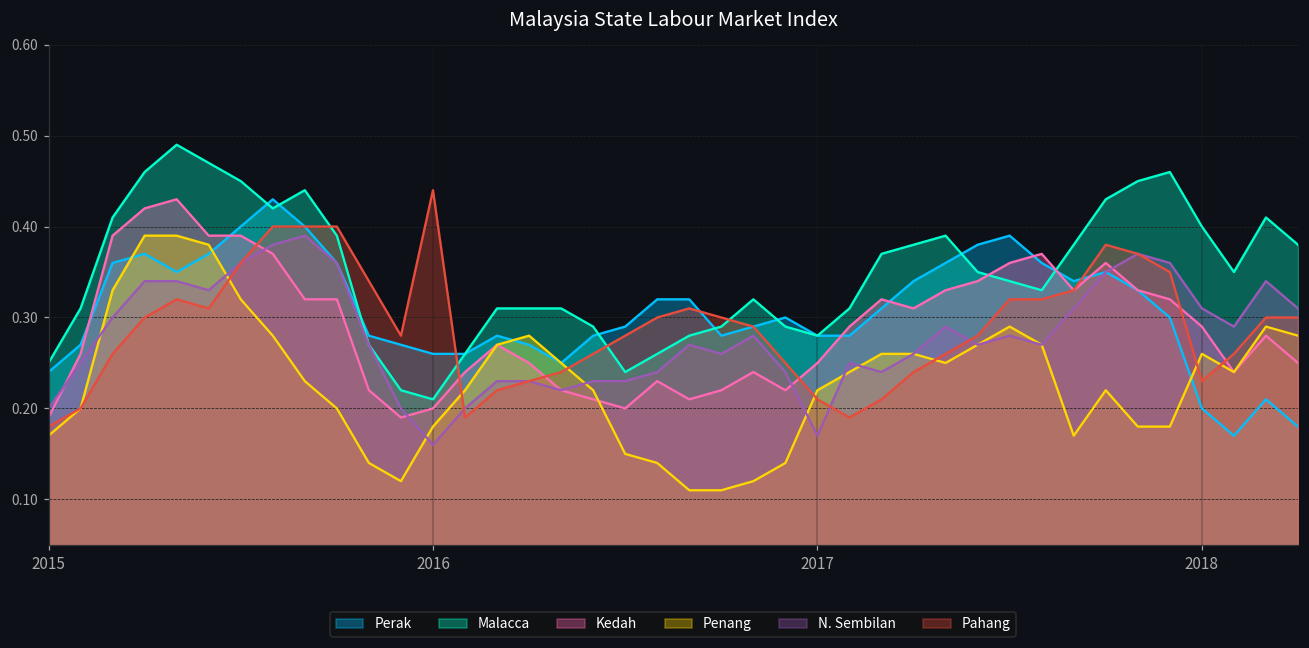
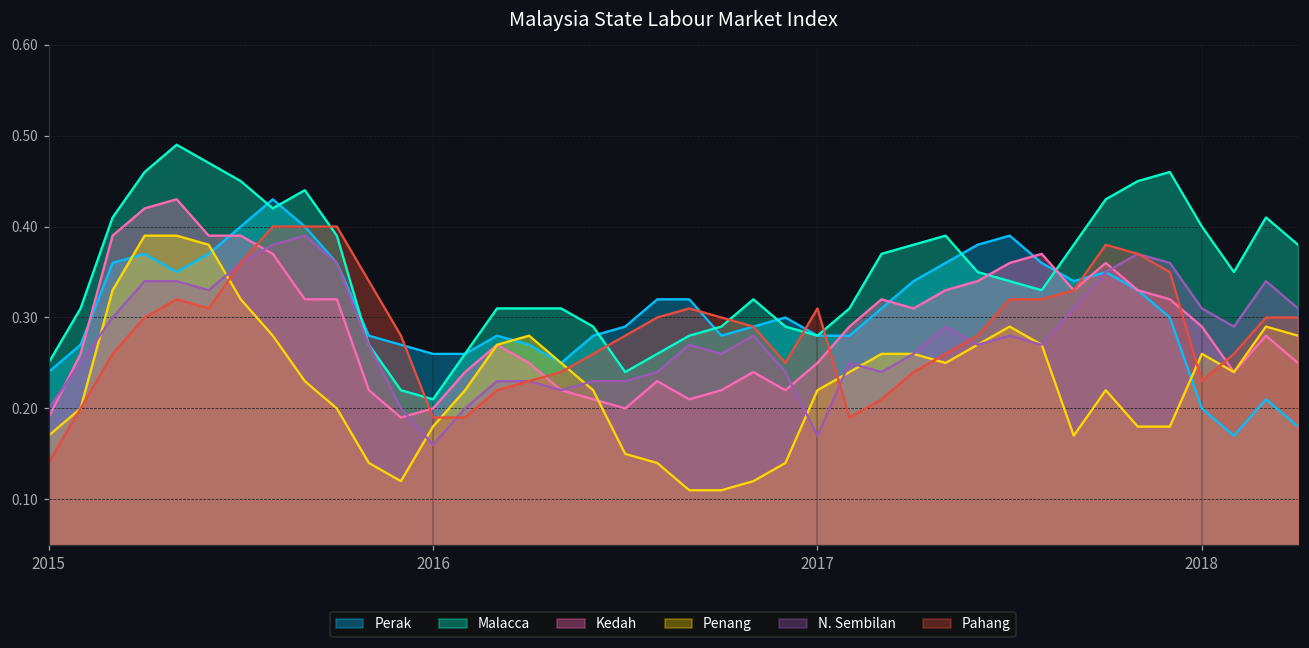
  {
    "Penang": {
      "2015": 0.17,
      "2016": 0.18,
      "2017": 0.22,
      "2018": 0.26
    },
    "Pahang": {
-     "2015": 0.18,
-     "2016": 0.44,
-     "2017": 0.21,
+     "2015": 0.14,
+     "2016": 0.19,
+     "2017": 0.31,
      "2018": 0.23
    }
  }
